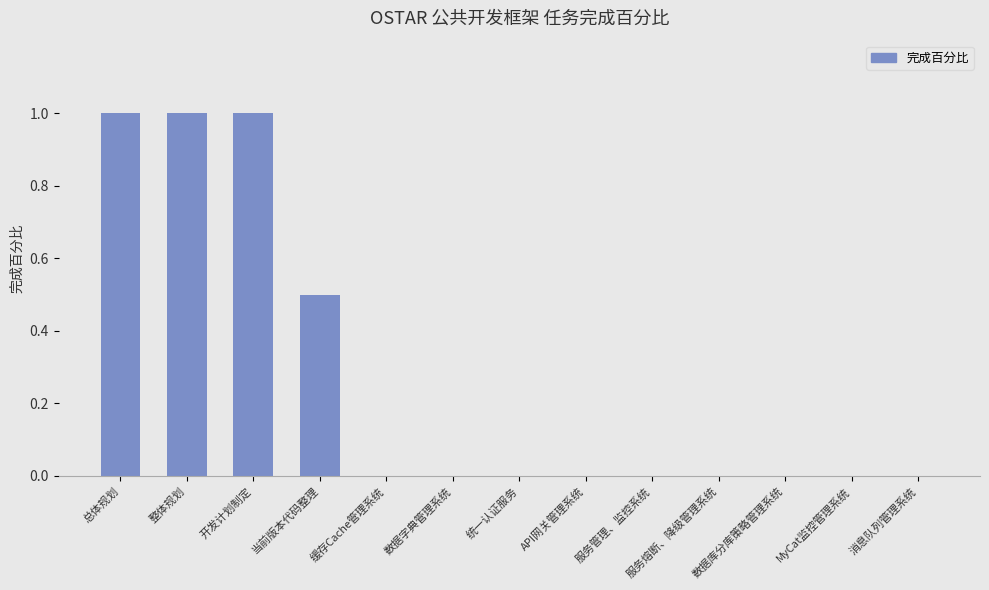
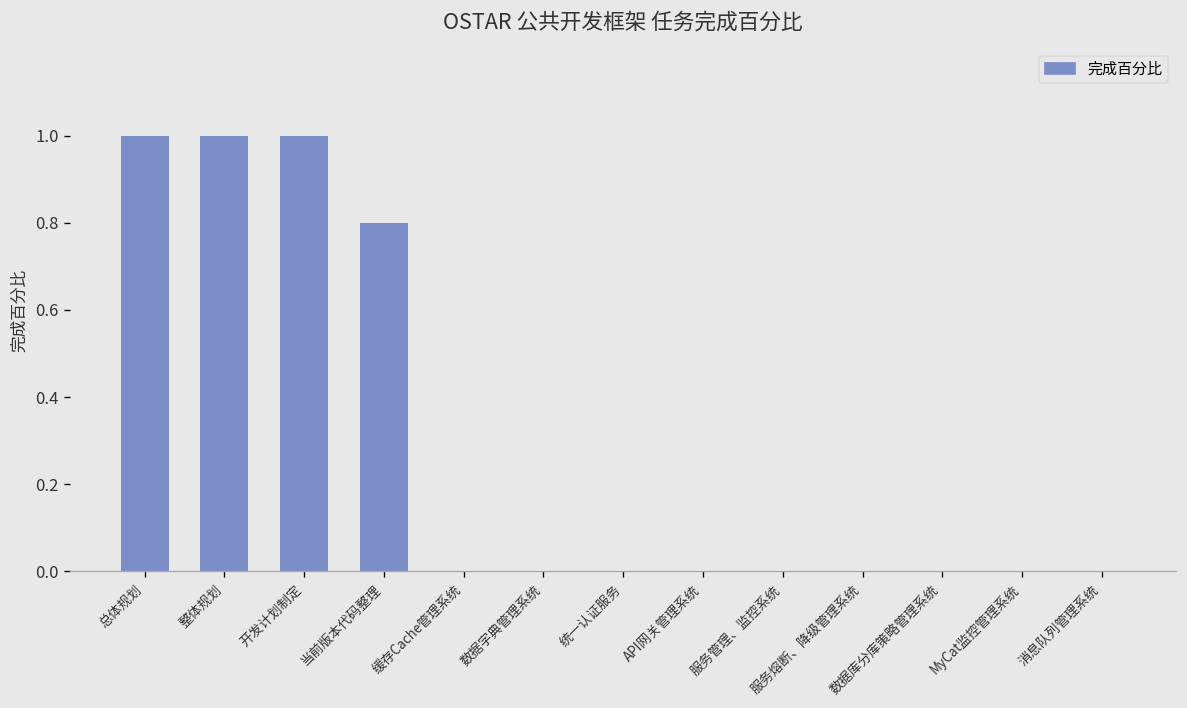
  {
    "总体规划": 1.0,
    "整体规划": 1.0,
    "开发计划制定": 1.0,
-   "当前版本代码整理": 0.5,
+   "当前版本代码整理": 0.8,
    "缓存Cache管理系统": 0.0,
    "数据字典管理系统": 0.0,
    "统一认证服务": 0.0,
    "API网关管理系统": 0.0,
    "服务管理、监控系统": 0.0,
    "服务熔断、降级管理系统": 0.0,
    "数据库分库策略管理系统": 0.0,
    "MyCat监控管理系统": 0.0,
    "消息队列管理系统": 0.0
  }
